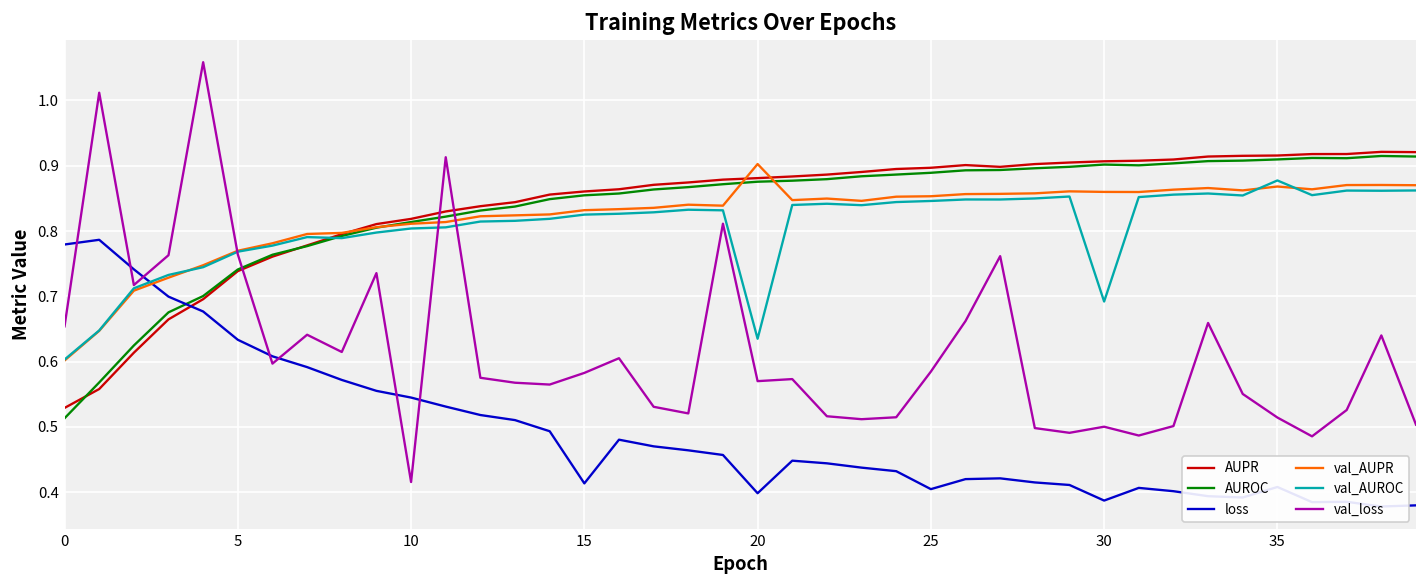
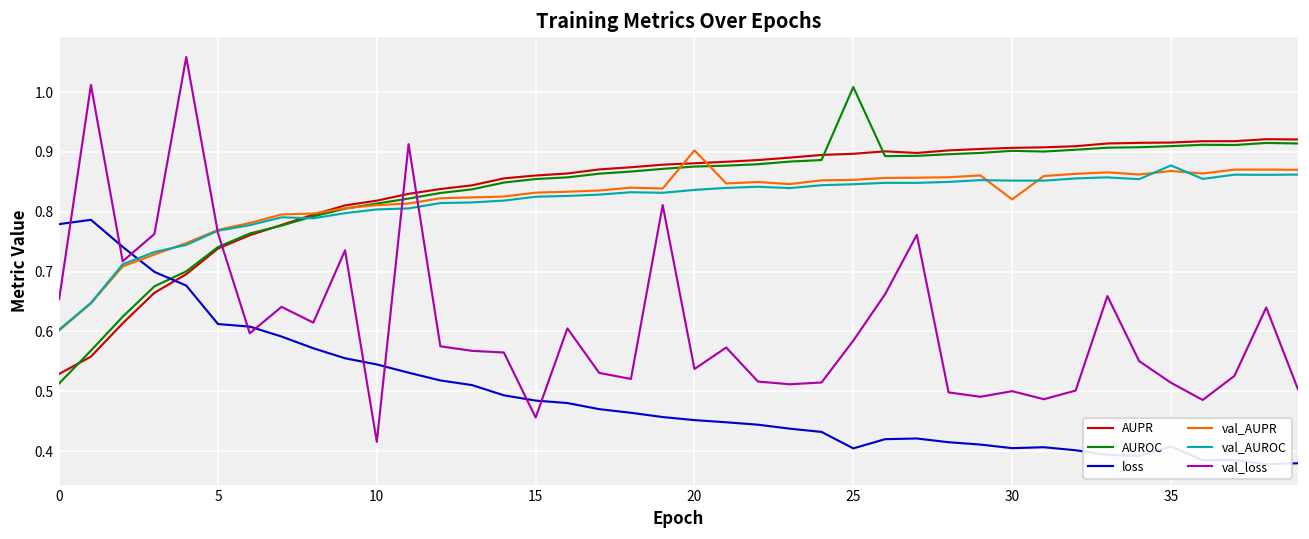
  {
    "AUPR": {
      "0": 0.53,
      "10": 0.82,
      "15": 0.86,
      "20": 0.88,
      "25": 0.90,
      "30": 0.91,
      "35": 0.92
    },
    "AUROC": {
      "0": 0.51,
      "15": 0.85,
      "20": 0.88,
-     "25": 0.89,
+     "25": 1.01,
      "30": 0.90,
      "35": 0.91
    },
    "loss": {
      "0": 0.78,
-     "5": 0.63,
+     "5": 0.61,
      "10": 0.54,
-     "15": 0.41,
-     "20": 0.40,
+     "15": 0.48,
+     "20": 0.45,
      "25": 0.40,
-     "30": 0.39
+     "30": 0.41
    },
    "val_AUPR": {
      "15": 0.83,
      "20": 0.90,
      "25": 0.85,
-     "30": 0.86,
+     "30": 0.82,
      "35": 0.87
    },
    "val_AUROC": {
      "10": 0.80,
      "15": 0.83,
-     "20": 0.63,
+     "20": 0.84,
      "25": 0.85,
-     "30": 0.69,
+     "30": 0.85,
      "35": 0.88
    },
    "val_loss": {
      "0": 0.65,
      "10": 0.42,
-     "15": 0.58,
-     "20": 0.57,
+     "15": 0.46,
+     "20": 0.54,
      "25": 0.58,
      "30": 0.50,
      "35": 0.51
    }
  }
